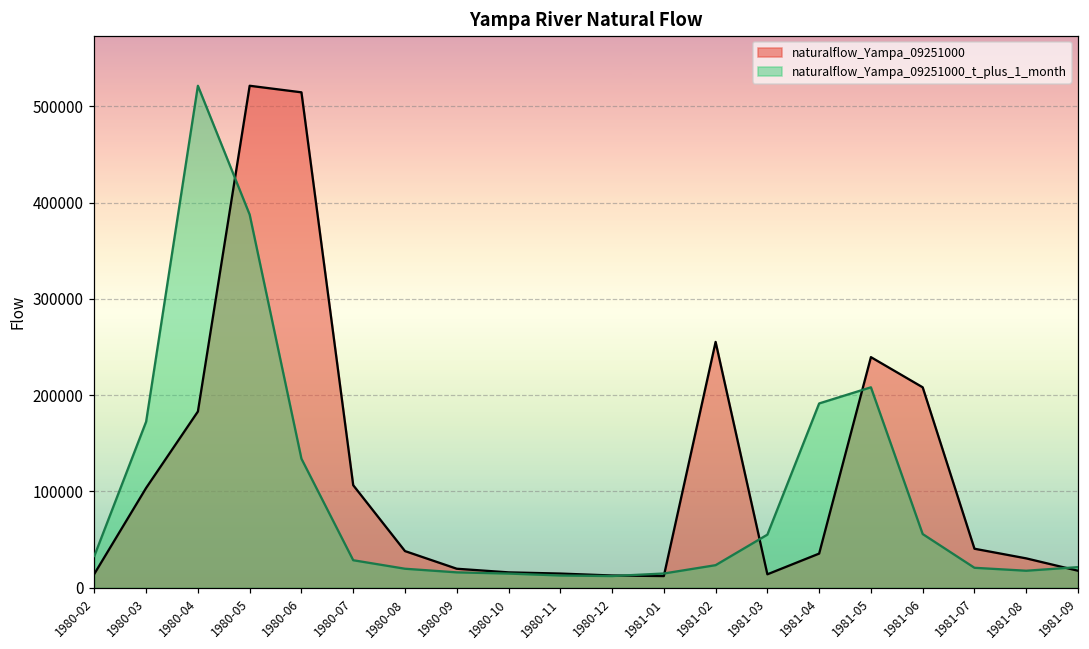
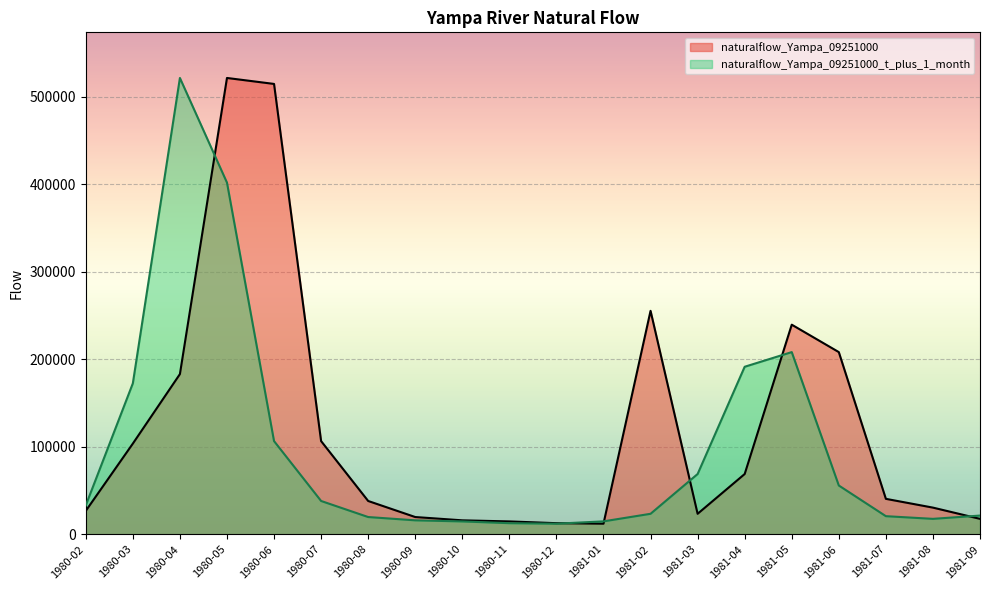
  {
    "naturalflow_Yampa_09251000": {
-     "1980-02": 10000,
+     "1980-02": 30000,
      "1980-03": 100000,
      "1980-04": 180000,
      "1980-05": 520000,
      "1980-06": 510000,
      "1980-07": 110000,
      "1980-08": 40000,
      "1980-09": 20000,
      "1981-02": 260000,
-     "1981-03": 10000,
-     "1981-04": 40000,
+     "1981-03": 20000,
+     "1981-04": 70000,
      "1981-05": 240000,
      "1981-06": 210000,
      "1981-07": 40000,
      "1981-08": 30000,
      "1981-09": 20000
    },
    "naturalflow_Yampa_09251000_t_plus_1_month": {
      "1980-02": 30000,
      "1980-03": 170000,
      "1980-04": 520000,
-     "1980-05": 390000,
-     "1980-06": 130000,
-     "1980-07": 30000,
+     "1980-05": 400000,
+     "1980-06": 110000,
+     "1980-07": 40000,
      "1980-08": 20000,
      "1980-09": 20000,
      "1981-02": 20000,
-     "1981-03": 60000,
+     "1981-03": 70000,
      "1981-04": 190000,
      "1981-05": 210000,
      "1981-06": 60000,
      "1981-07": 20000,
      "1981-08": 20000,
      "1981-09": 20000
    }
  }
